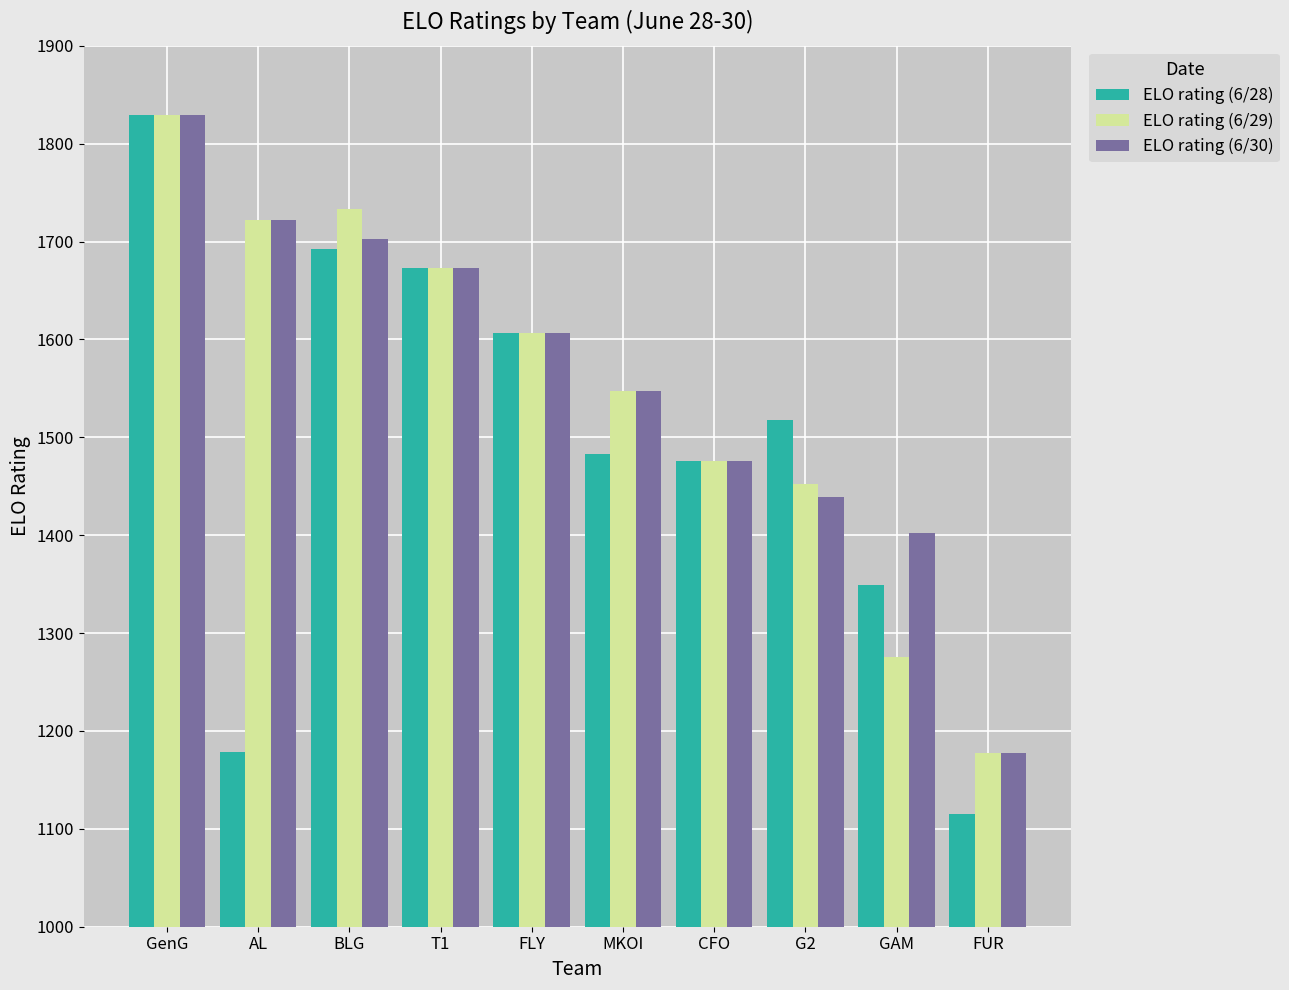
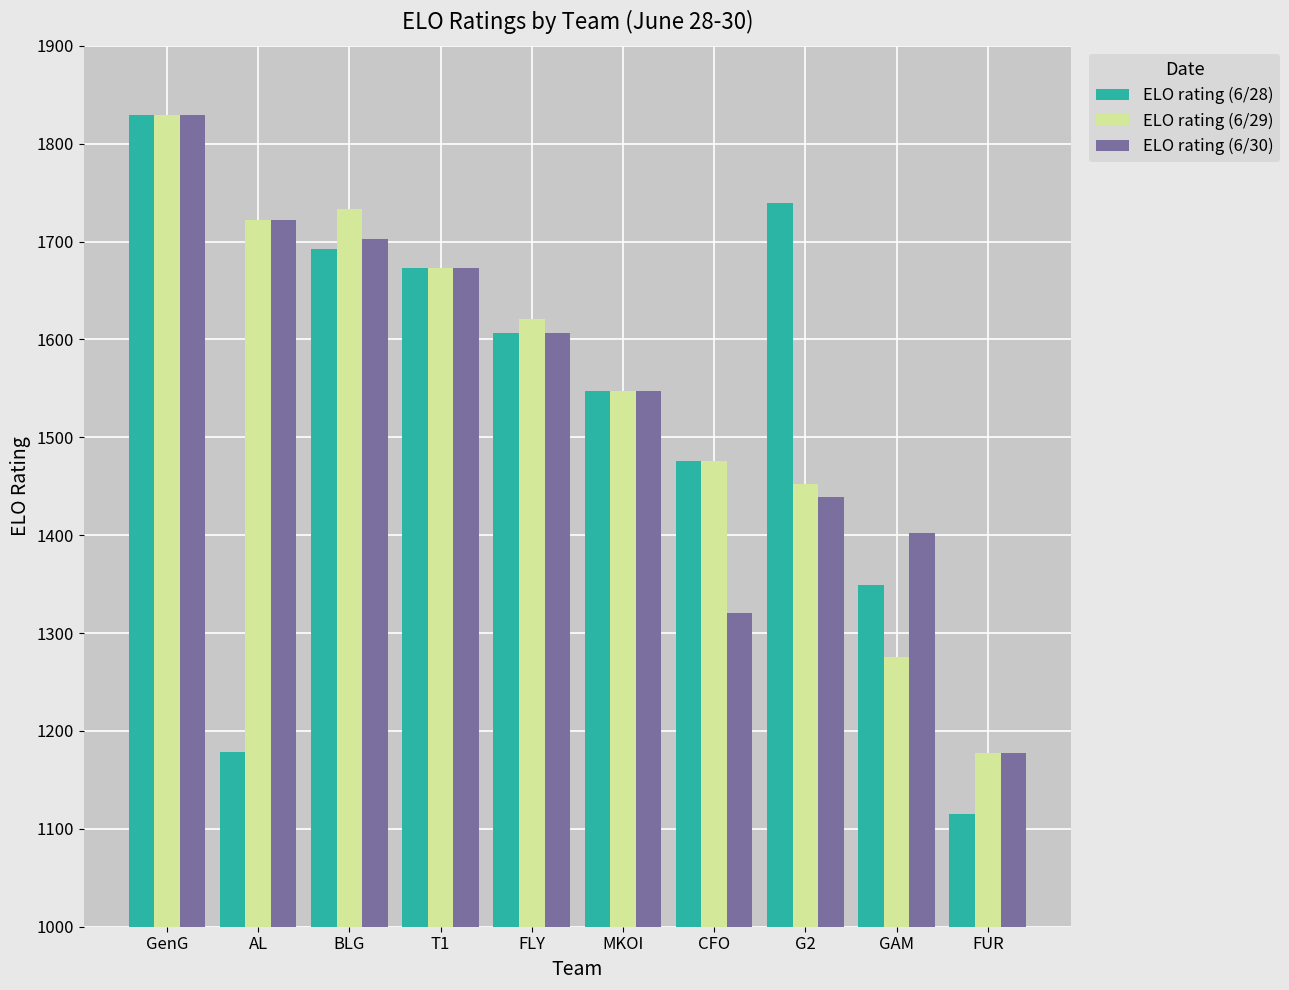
  {
    "ELO rating (6/28)": {
      "GenG": 1830,
      "AL": 1180,
      "BLG": 1690,
      "T1": 1670,
      "FLY": 1610,
-     "MKOI": 1480,
+     "MKOI": 1550,
      "CFO": 1480,
-     "G2": 1520,
+     "G2": 1740,
      "GAM": 1350,
      "FUR": 1120
    },
    "ELO rating (6/29)": {
      "GenG": 1830,
      "AL": 1720,
      "BLG": 1730,
      "T1": 1670,
-     "FLY": 1610,
+     "FLY": 1620,
      "MKOI": 1550,
      "CFO": 1480,
      "G2": 1450,
      "GAM": 1280,
      "FUR": 1180
    },
    "ELO rating (6/30)": {
      "GenG": 1830,
      "AL": 1720,
      "BLG": 1700,
      "T1": 1670,
      "FLY": 1610,
      "MKOI": 1550,
-     "CFO": 1480,
+     "CFO": 1320,
      "G2": 1440,
      "GAM": 1400,
      "FUR": 1180
    }
  }
